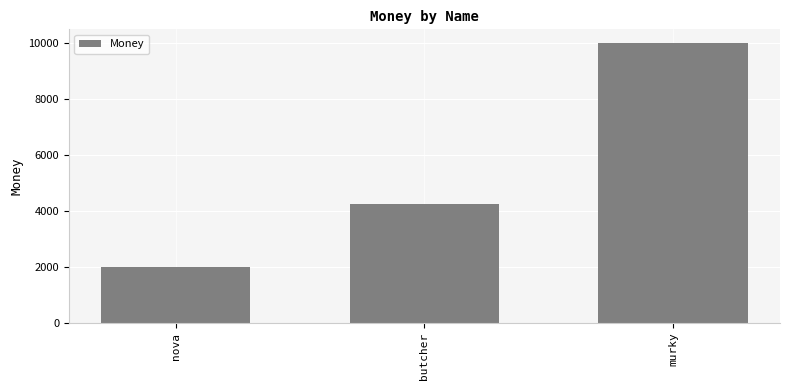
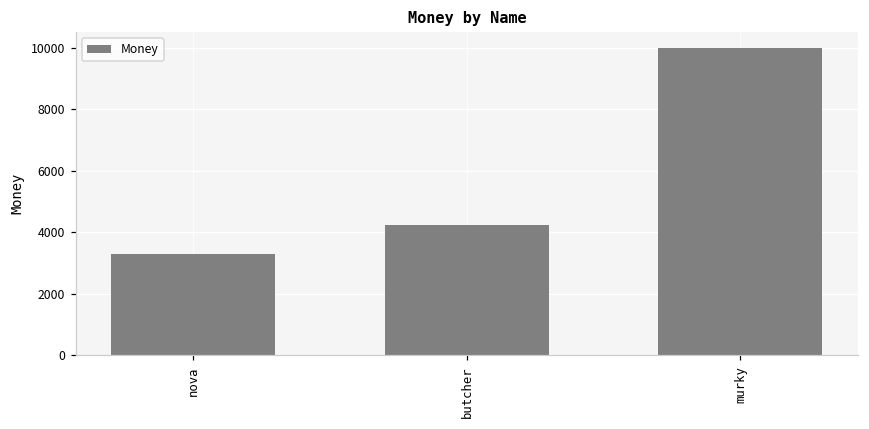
  {
-   "nova": 2000,
+   "nova": 3300,
    "butcher": 4200,
    "murky": 10000
  }
